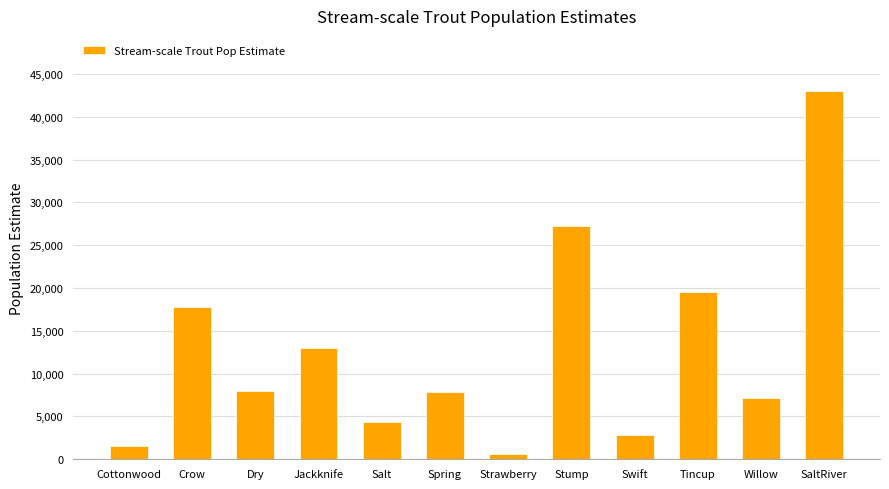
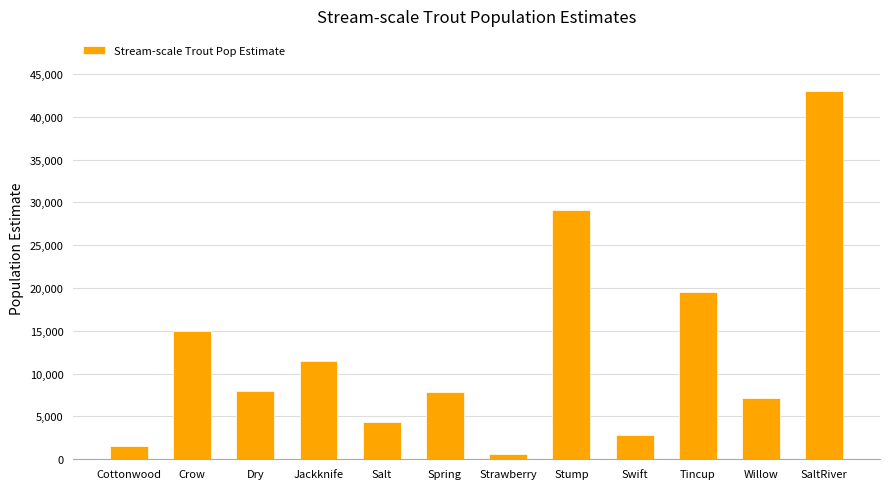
  {
    "Cottonwood": "1,000",
-   "Crow": "18,000",
+   "Crow": "15,000",
    "Dry": "8,000",
-   "Jackknife": "13,000",
+   "Jackknife": "11,000",
    "Salt": "4,000",
    "Spring": "8,000",
    "Strawberry": "1,000",
-   "Stump": "27,000",
+   "Stump": "29,000",
    "Swift": "3,000",
    "Tincup": "20,000",
    "Willow": "7,000",
    "SaltRiver": "43,000"
  }
